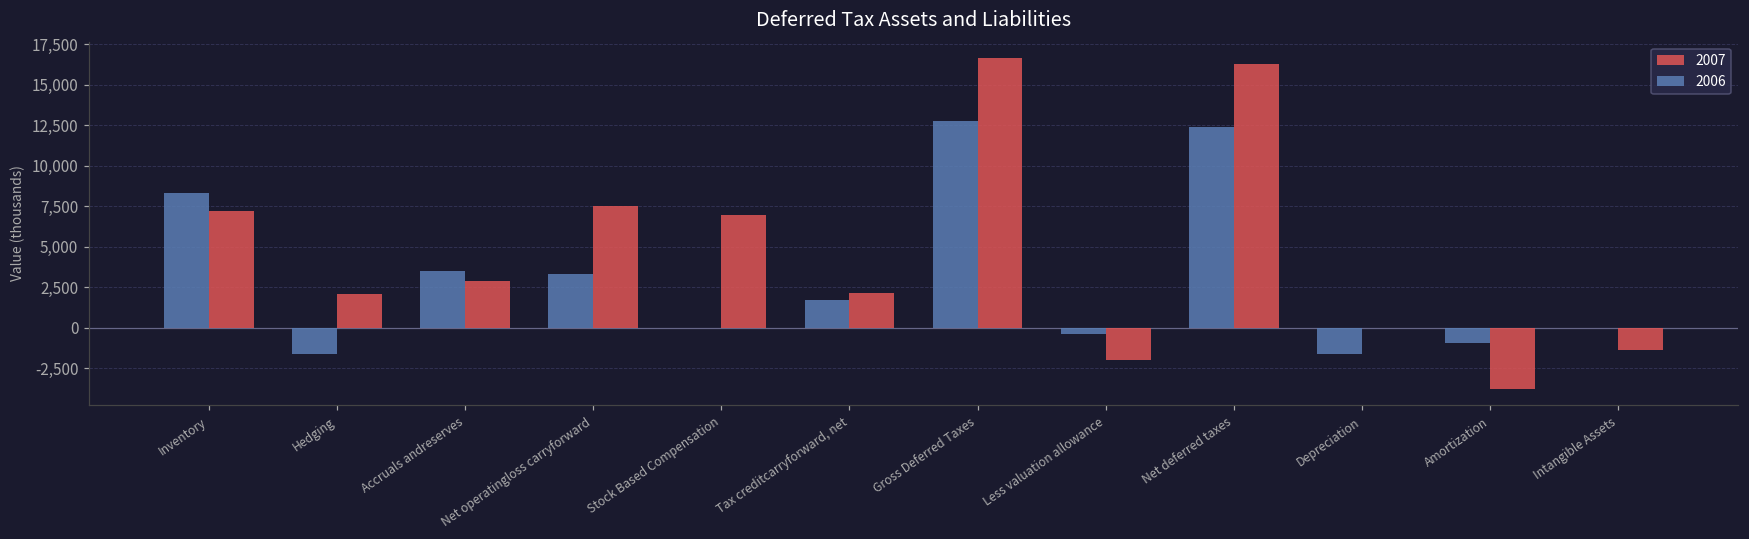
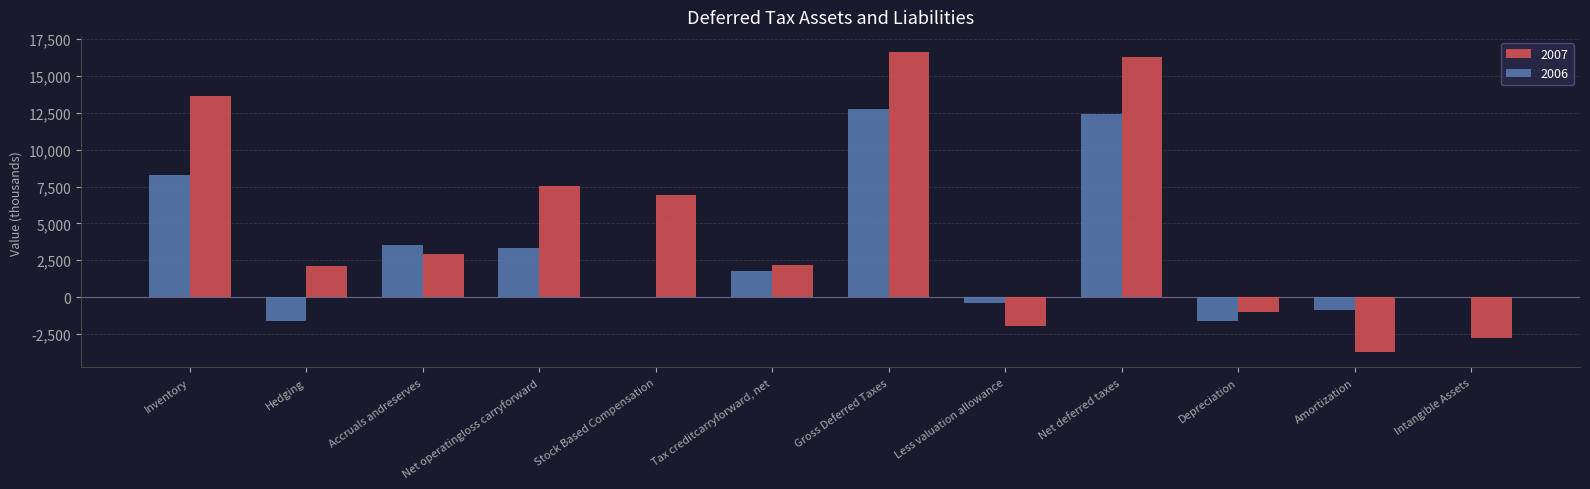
  {
    "2007": {
-     "Inventory": "7,200",
+     "Inventory": "13,700",
      "Hedging": "2,100",
      "Accruals andreserves": "2,900",
      "Net operatingloss carryforward": "7,500",
      "Stock Based Compensation": "6,900",
      "Tax creditcarryforward, net": "2,200",
      "Gross Deferred Taxes": "16,600",
      "Less valuation allowance": "-2,000",
      "Net deferred taxes": "16,300",
-     "Depreciation": "0",
+     "Depreciation": "-1,000",
      "Amortization": "-3,800",
-     "Intangible Assets": "-1,300"
+     "Intangible Assets": "-2,700"
    },
    "2006": {
      "Inventory": "8,300",
      "Hedging": "-1,600",
      "Accruals andreserves": "3,500",
      "Net operatingloss carryforward": "3,300",
      "Stock Based Compensation": "0",
      "Tax creditcarryforward, net": "1,700",
      "Gross Deferred Taxes": "12,800",
      "Less valuation allowance": "-400",
      "Net deferred taxes": "12,400",
      "Depreciation": "-1,600",
      "Amortization": "-900",
      "Intangible Assets": "0"
    }
  }
